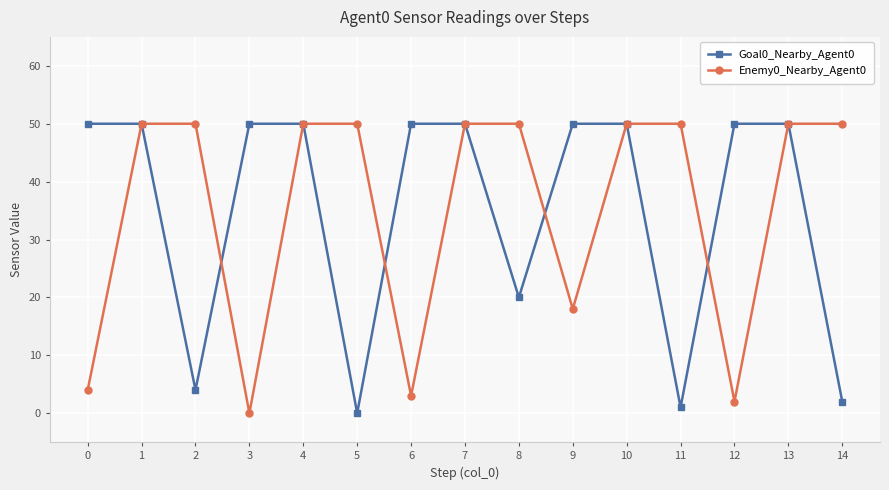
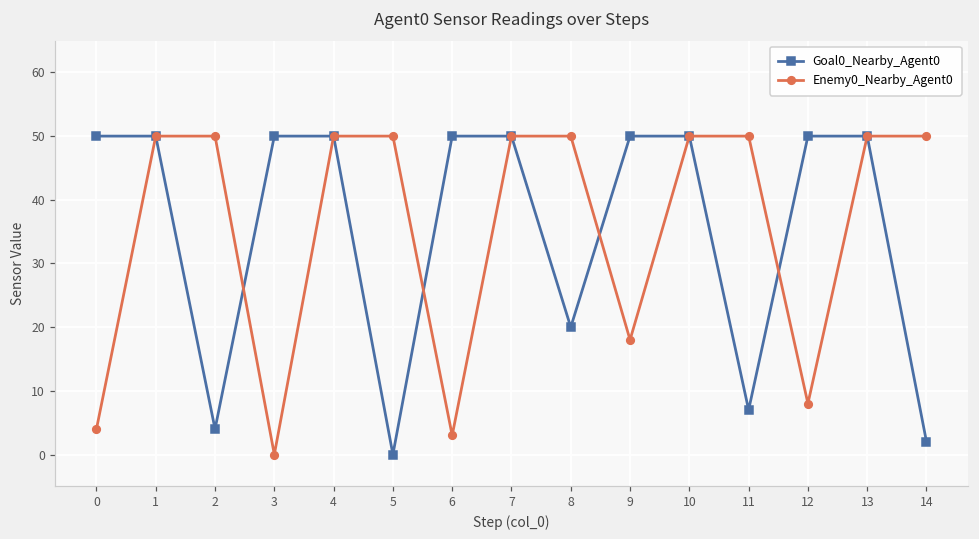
  {
    "Goal0_Nearby_Agent0": {
      "0": 50,
      "2": 4,
      "3": 50,
      "5": 0,
      "6": 50,
      "8": 20,
      "9": 50,
-     "11": 1,
+     "11": 7,
      "12": 50,
      "14": 2
    },
    "Enemy0_Nearby_Agent0": {
      "0": 4,
      "2": 50,
      "3": 0,
      "5": 50,
      "6": 3,
      "8": 50,
      "9": 18,
      "11": 50,
-     "12": 2,
+     "12": 8,
      "14": 50
    }
  }
